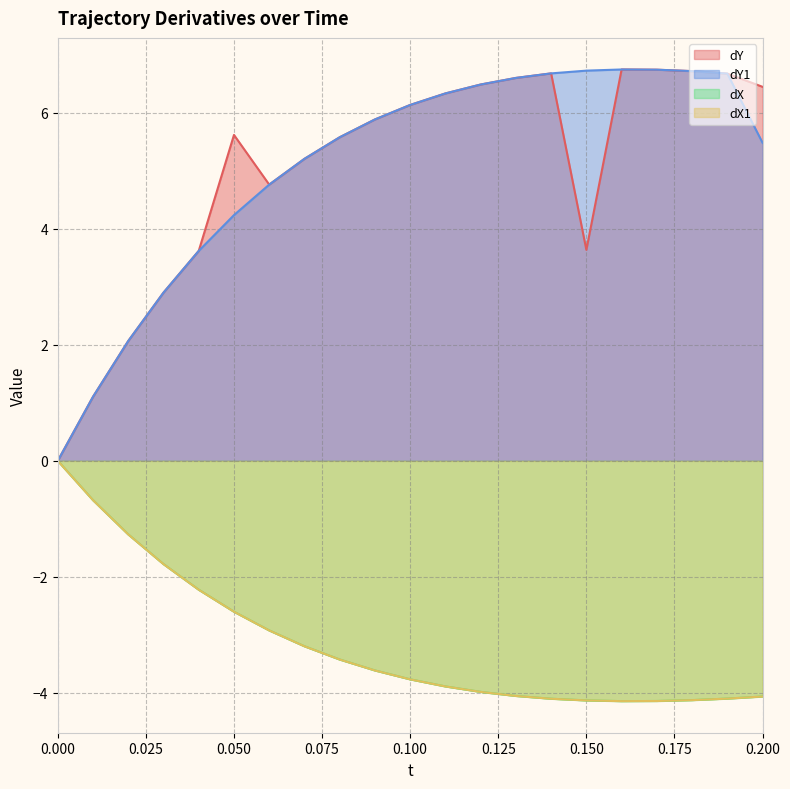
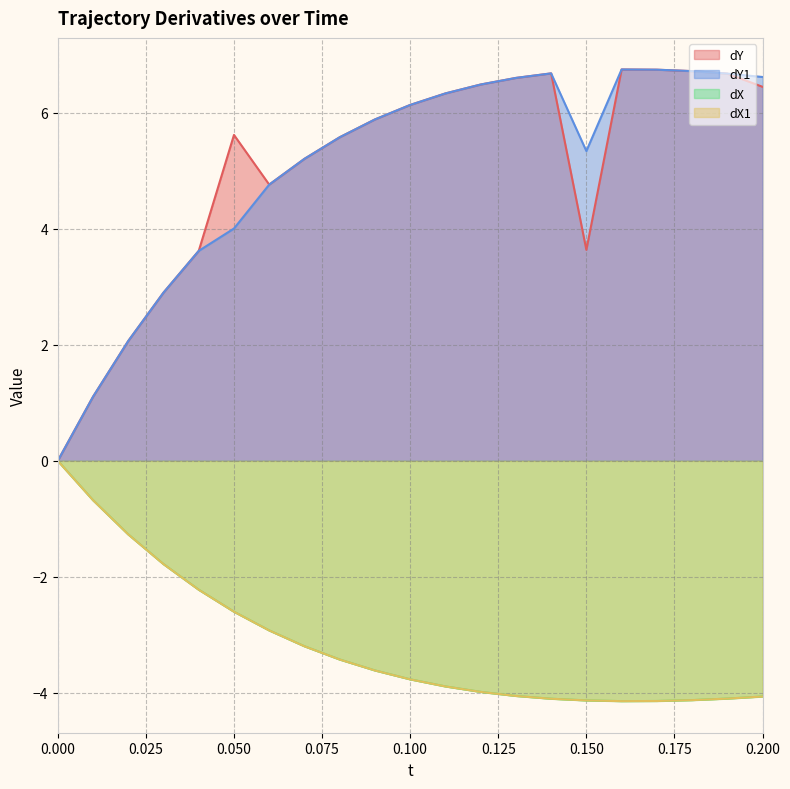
  {
    "dY": {
      "0.050": 5.6,
      "0.150": 3.6,
      "0.200": 6.4
    },
    "dY1": {
-     "0.050": 4.2,
-     "0.150": 6.7,
-     "0.200": 5.5
+     "0.050": 4.0,
+     "0.150": 5.3,
+     "0.200": 6.6
    }
  }
